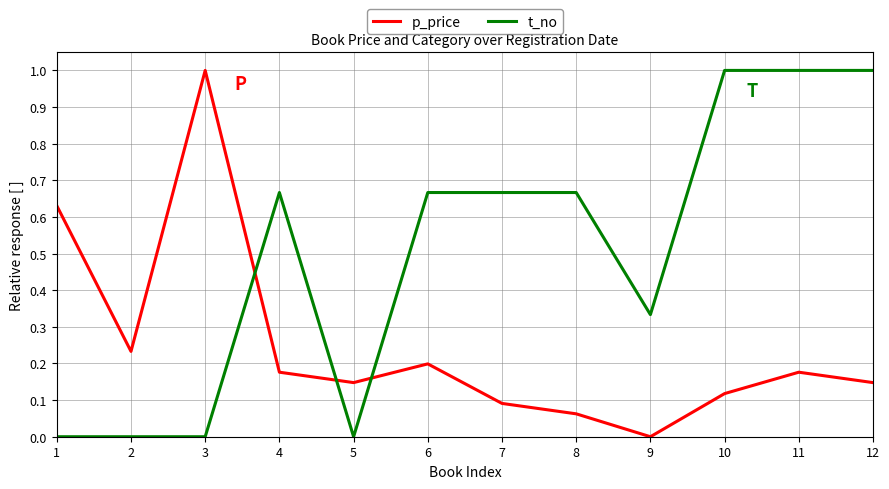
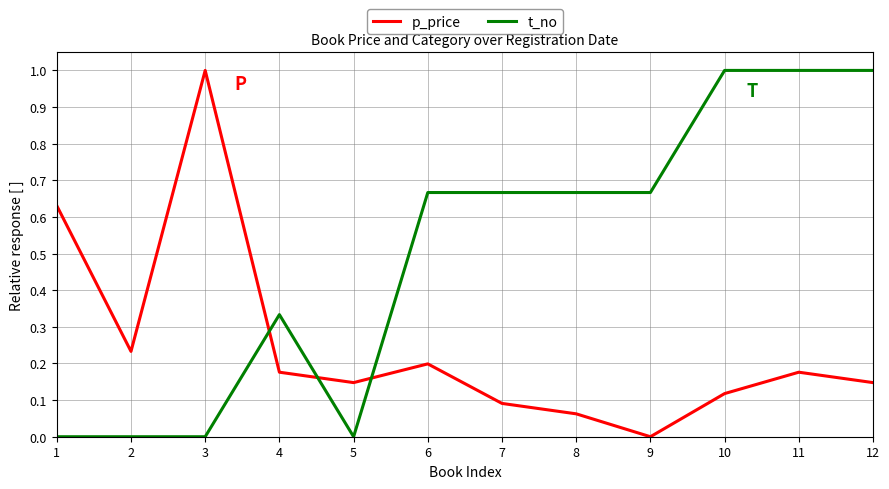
  {
    "p_price": {
      "1": 0.63,
      "2": 0.23,
      "3": 1.00,
      "4": 0.18,
      "5": 0.15,
      "6": 0.20,
      "7": 0.09,
      "8": 0.06,
      "9": 0.00,
      "10": 0.12,
      "11": 0.18,
      "12": 0.15
    },
    "t_no": {
      "1": 0.00,
      "2": 0.00,
      "3": 0.00,
-     "4": 0.67,
+     "4": 0.33,
      "5": 0.00,
      "6": 0.67,
      "7": 0.67,
      "8": 0.67,
-     "9": 0.33,
+     "9": 0.67,
      "10": 1.00,
      "11": 1.00,
      "12": 1.00
    }
  }
